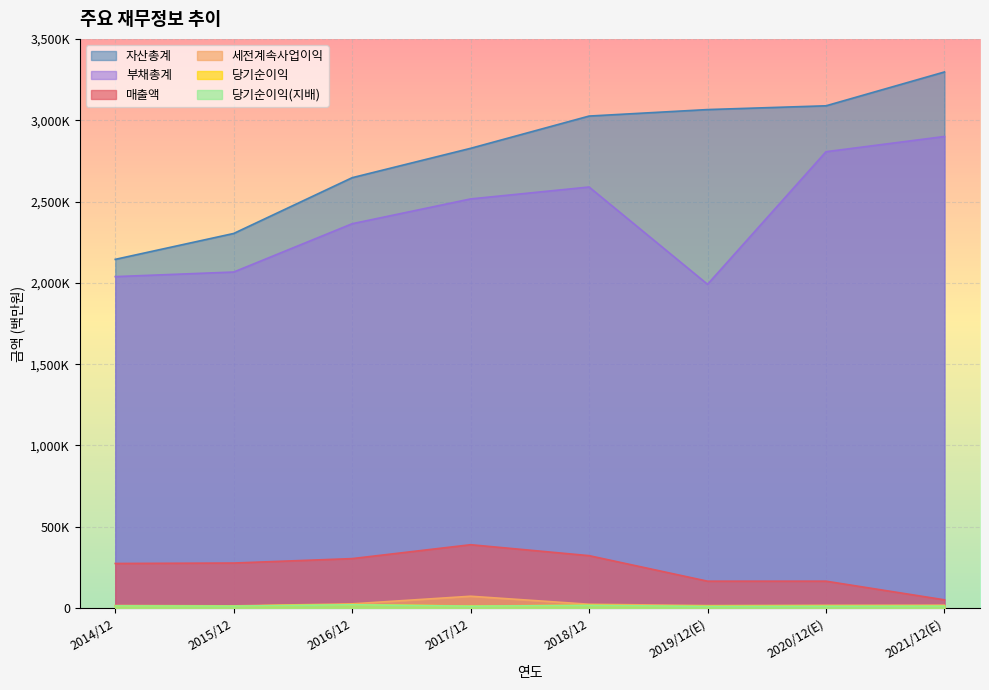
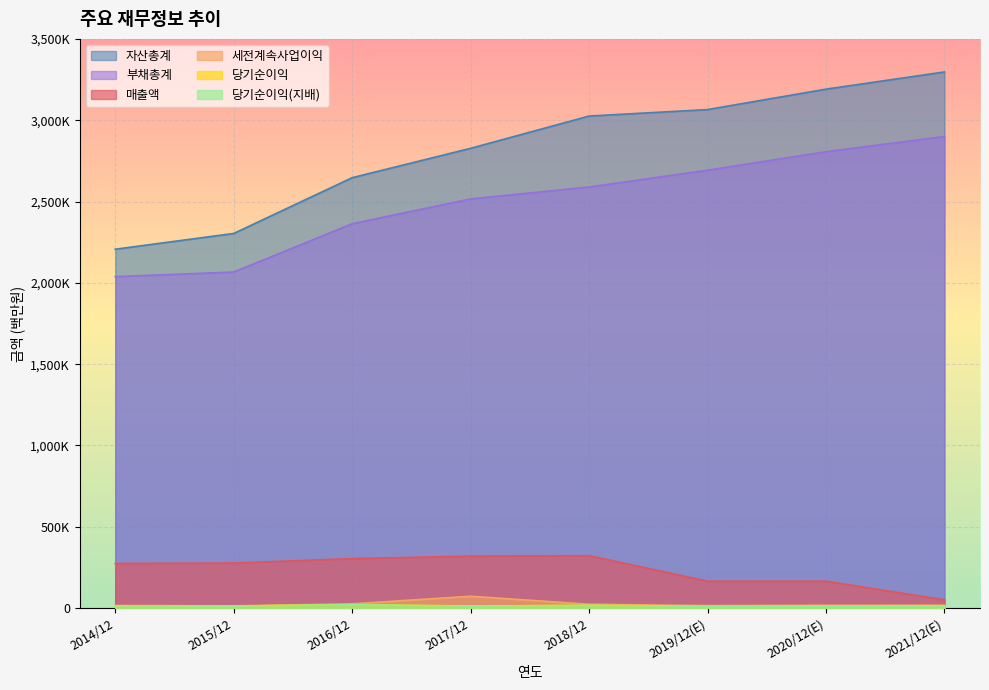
  {
    "자산총계": {
-     "2014/12": "2,140,000",
+     "2014/12": "2,210,000",
      "2015/12": "2,300,000",
      "2016/12": "2,650,000",
      "2017/12": "2,830,000",
      "2018/12": "3,030,000",
      "2019/12(E)": "3,070,000",
-     "2020/12(E)": "3,090,000",
+     "2020/12(E)": "3,190,000",
      "2021/12(E)": "3,300,000"
    },
    "부채총계": {
      "2014/12": "2,040,000",
      "2015/12": "2,070,000",
      "2016/12": "2,360,000",
      "2017/12": "2,520,000",
      "2018/12": "2,590,000",
-     "2019/12(E)": "1,990,000",
+     "2019/12(E)": "2,690,000",
      "2020/12(E)": "2,810,000",
      "2021/12(E)": "2,900,000"
    },
    "매출액": {
      "2014/12": "270,000",
      "2015/12": "280,000",
      "2016/12": "300,000",
-     "2017/12": "390,000",
+     "2017/12": "320,000",
      "2018/12": "320,000",
      "2019/12(E)": "170,000",
      "2020/12(E)": "170,000",
      "2021/12(E)": "50,000"
    },
    "세전계속사업이익": {
      "2017/12": "70,000"
    },
    "당기순이익(지배)": {
      "2017/12": "10,000"
    }
  }
